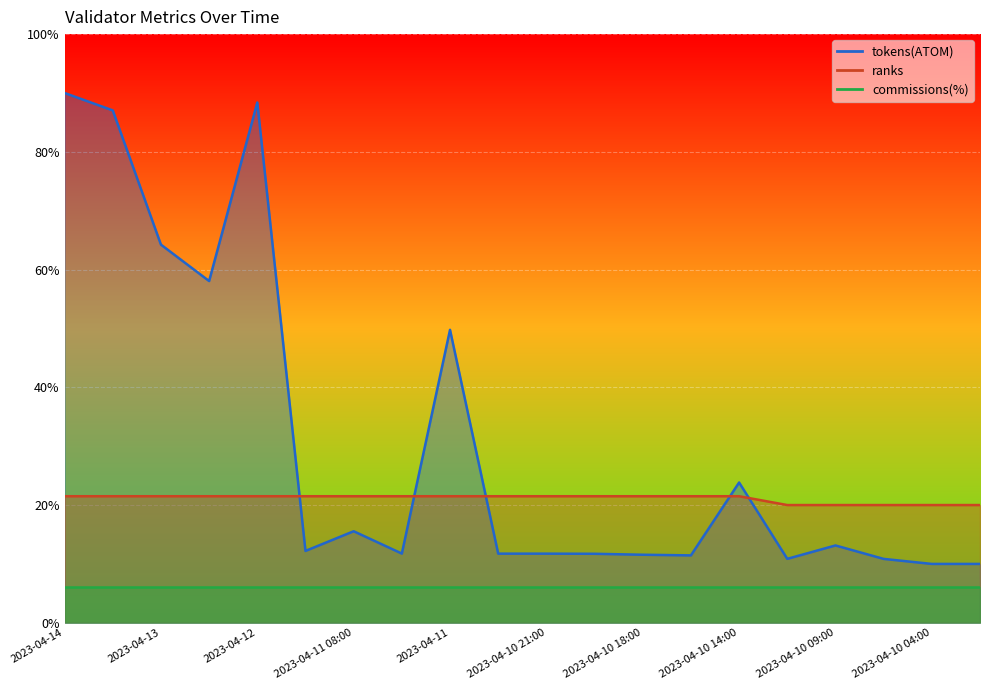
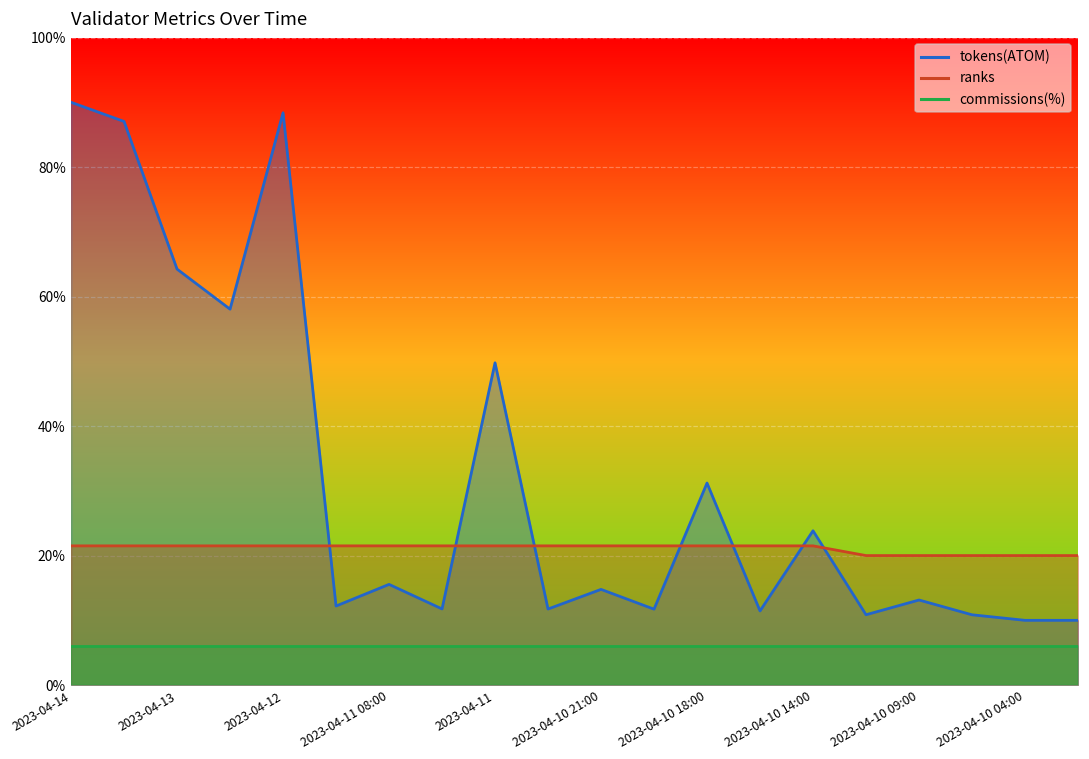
  {
    "tokens(ATOM)": {
      "2023-04-14": "90%",
      "2023-04-13": "64%",
      "2023-04-12": "88%",
      "2023-04-11 08:00": "16%",
      "2023-04-11": "50%",
-     "2023-04-10 21:00": "12%",
-     "2023-04-10 18:00": "12%",
+     "2023-04-10 21:00": "15%",
+     "2023-04-10 18:00": "31%",
      "2023-04-10 14:00": "24%",
      "2023-04-10 09:00": "13%",
      "2023-04-10 04:00": "10%"
    },
    "ranks": {
      "2023-04-14": "22%",
      "2023-04-13": "22%",
      "2023-04-12": "22%",
      "2023-04-11 08:00": "22%",
      "2023-04-11": "22%",
      "2023-04-10 21:00": "22%",
      "2023-04-10 18:00": "22%",
      "2023-04-10 14:00": "22%",
      "2023-04-10 09:00": "20%",
      "2023-04-10 04:00": "20%"
    },
    "commissions(%)": {
      "2023-04-14": "6%",
      "2023-04-13": "6%",
      "2023-04-12": "6%",
      "2023-04-11 08:00": "6%",
      "2023-04-11": "6%",
      "2023-04-10 21:00": "6%",
      "2023-04-10 18:00": "6%",
      "2023-04-10 14:00": "6%",
      "2023-04-10 09:00": "6%",
      "2023-04-10 04:00": "6%"
    }
  }
